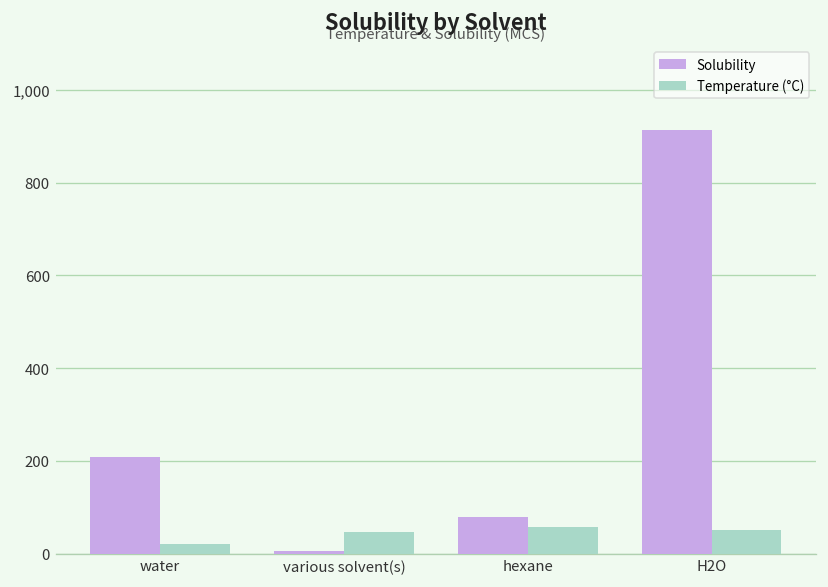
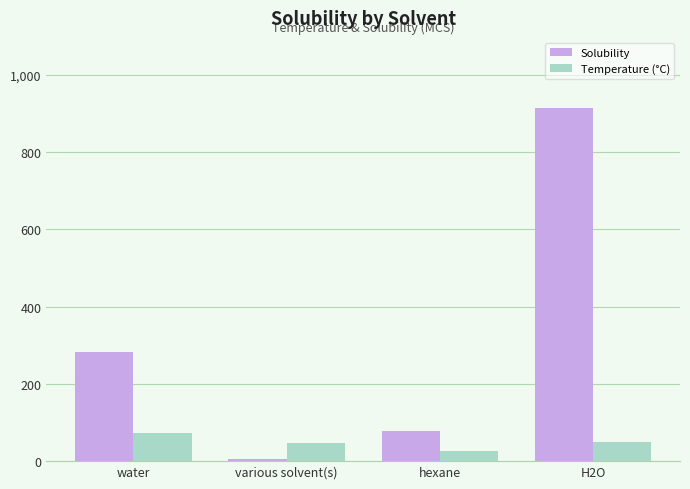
  {
    "Solubility": {
-     "water": 210,
+     "water": 280,
      "hexane": 80,
      "H2O": 910
    },
    "Temperature (°C)": {
-     "water": 20,
+     "water": 70,
      "various solvent(s)": 50,
-     "hexane": 60,
+     "hexane": 30,
      "H2O": 50
    }
  }
